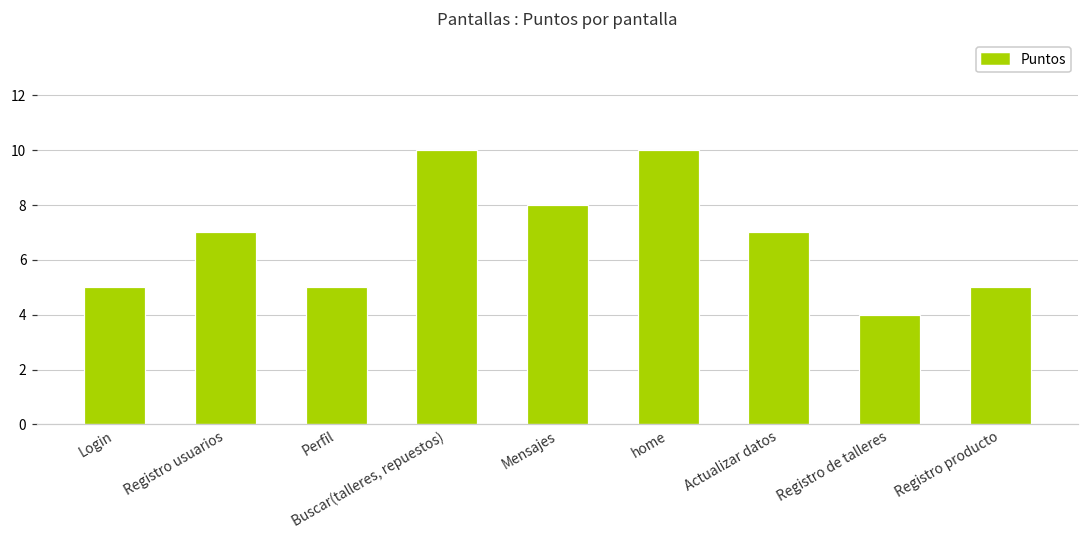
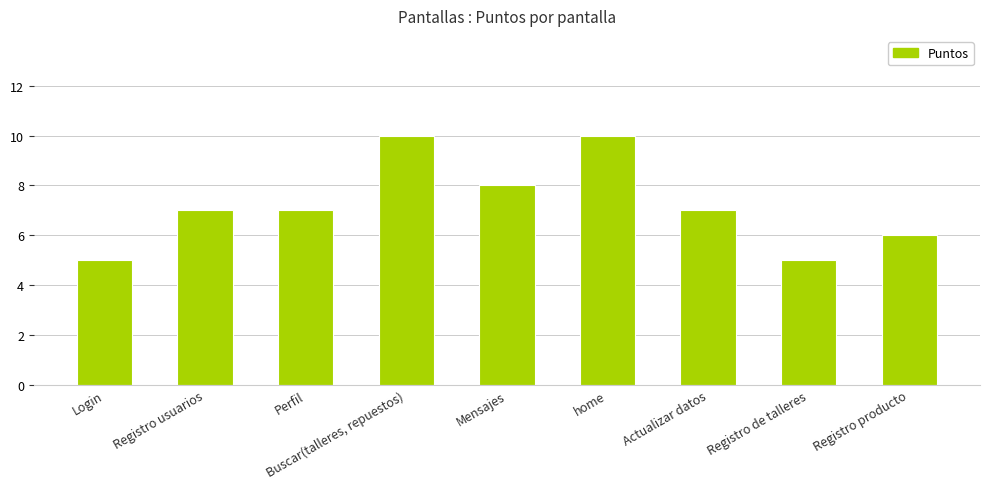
  {
    "Login": 5,
    "Registro usuarios": 7,
-   "Perfil": 5,
+   "Perfil": 7,
    "Buscar(talleres, repuestos)": 10,
    "Mensajes": 8,
    "home": 10,
    "Actualizar datos": 7,
-   "Registro de talleres": 4,
-   "Registro producto": 5
+   "Registro de talleres": 5,
+   "Registro producto": 6
  }
